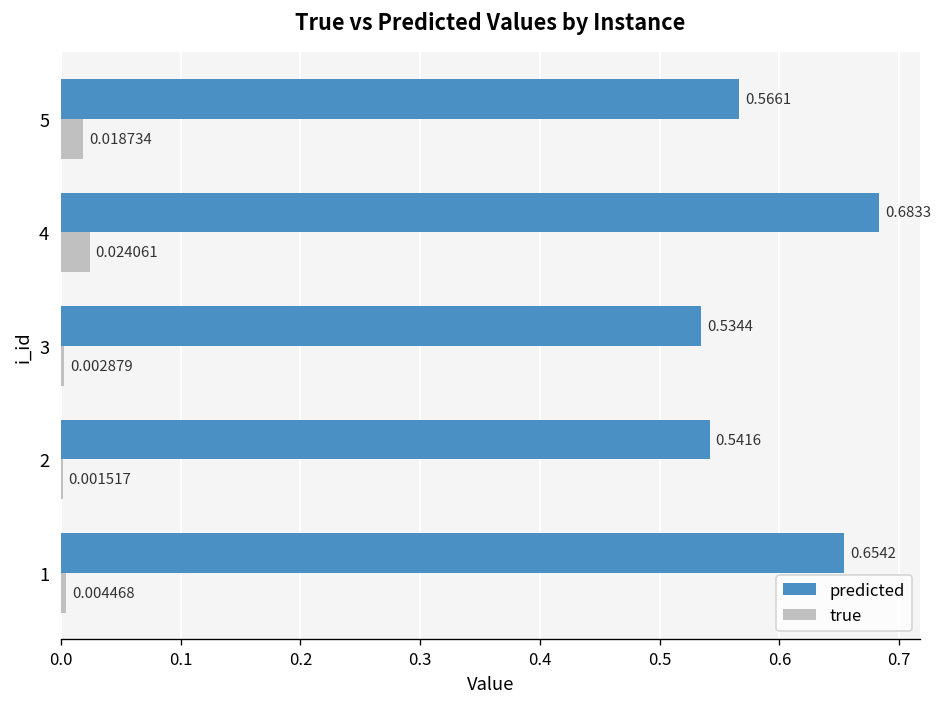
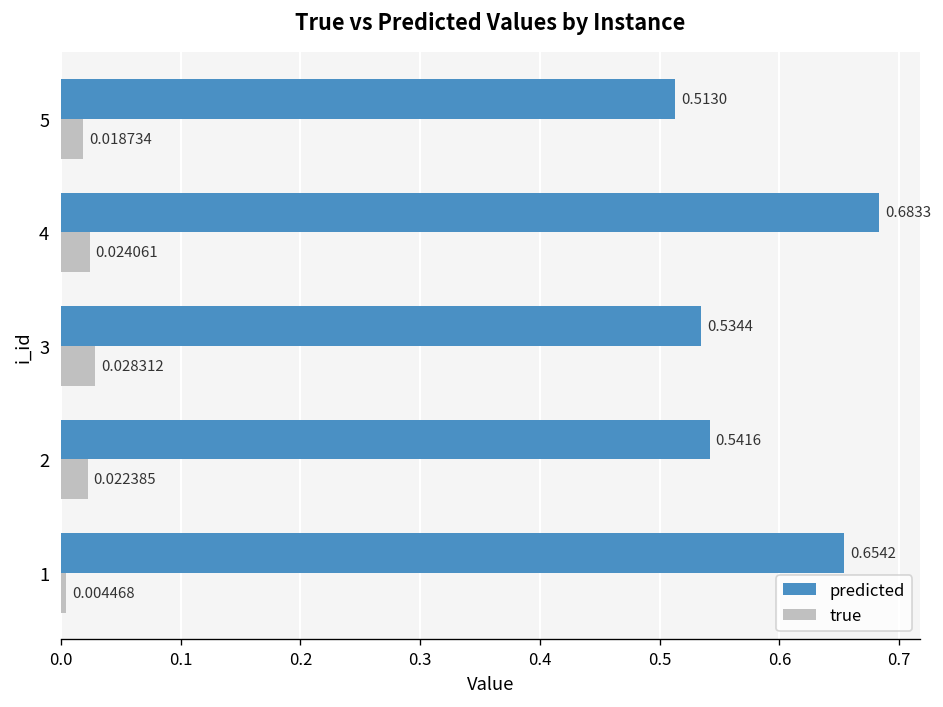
  {
    "predicted": {
-     "5": 0.5661,
+     "5": 0.5130,
      "4": 0.6833,
      "3": 0.5344,
      "2": 0.5416,
      "1": 0.6542
    },
    "true": {
      "5": 0.018734,
      "4": 0.024061,
-     "3": 0.002879,
-     "2": 0.001517,
+     "3": 0.028312,
+     "2": 0.022385,
      "1": 0.004468
    }
  }
